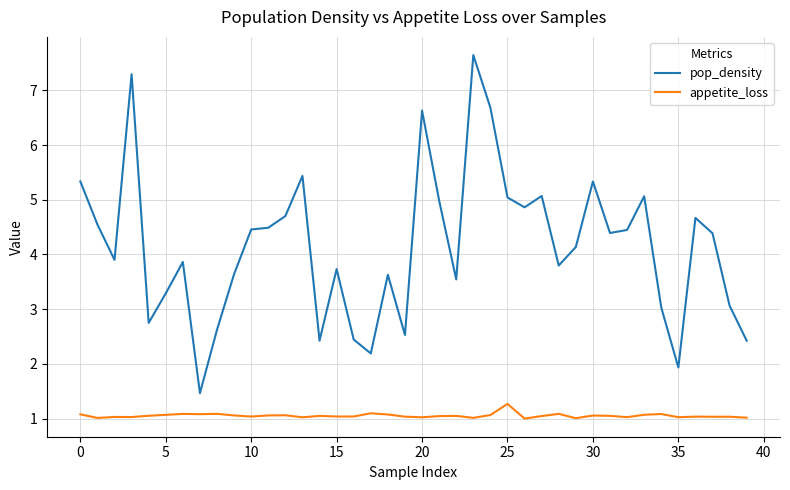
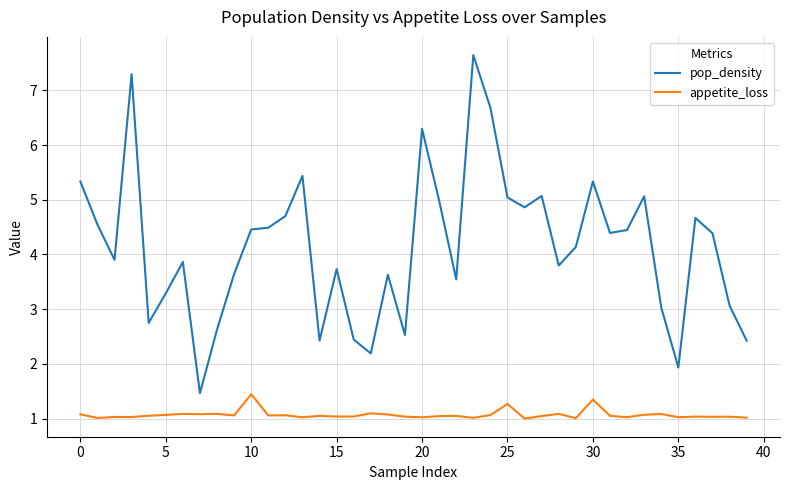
  {
    "pop_density": {
      "0": 5.3,
      "5": 3.3,
      "10": 4.5,
      "15": 3.7,
-     "20": 6.6,
+     "20": 6.3,
      "25": 5.0,
      "30": 5.3,
      "35": 1.9
    },
    "appetite_loss": {
      "0": 1.1,
      "5": 1.1,
-     "10": 1.0,
+     "10": 1.4,
      "15": 1.0,
      "20": 1.0,
      "25": 1.3,
-     "30": 1.1,
+     "30": 1.3,
      "35": 1.0
    }
  }
